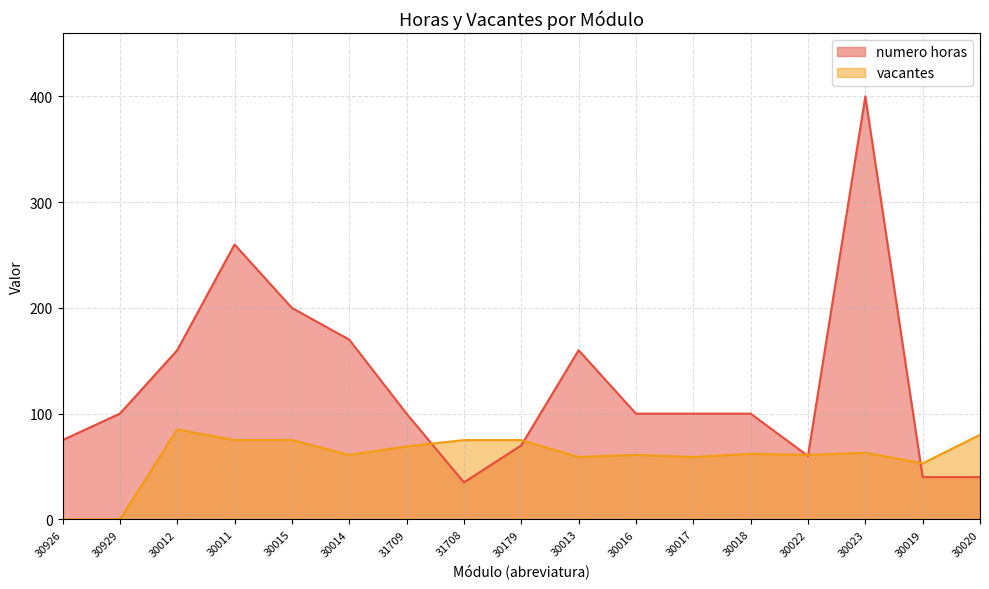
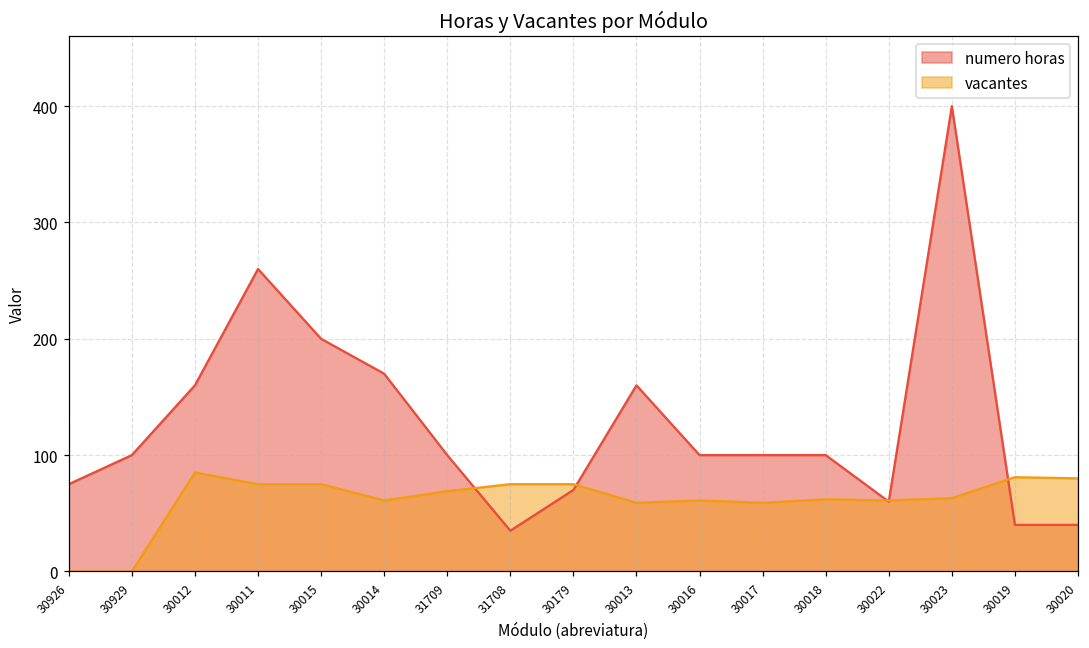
  {
    "numero horas": {
      "30926": 75,
      "30929": 100,
      "30012": 160,
      "30011": 260,
      "30015": 200,
      "30014": 170,
      "31709": 100,
      "31708": 35,
      "30179": 70,
      "30013": 160,
      "30016": 100,
      "30017": 100,
      "30018": 100,
      "30023": 400,
      "30019": 40,
      "30020": 40
    },
    "vacantes": {
      "30926": 0,
      "30929": 0,
      "30012": 85,
      "30011": 75,
      "30015": 75,
      "30014": 61,
      "31709": 69,
      "31708": 75,
      "30179": 75,
      "30013": 59,
      "30016": 61,
      "30017": 59,
      "30018": 62,
      "30023": 63,
-     "30019": 53,
+     "30019": 81,
      "30020": 80
    }
  }
